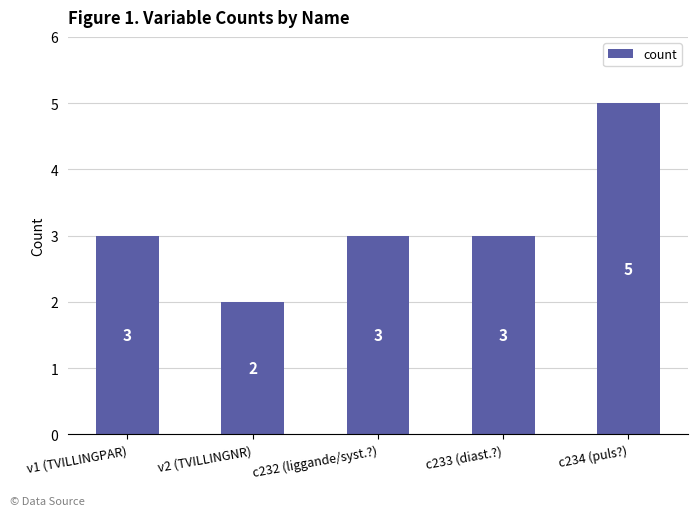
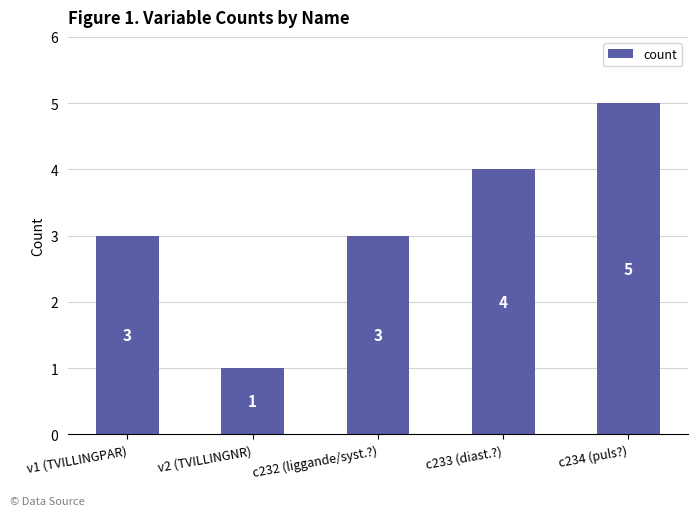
  {
    "v1 (TVILLINGPAR)": 3,
-   "v2 (TVILLINGNR)": 2,
+   "v2 (TVILLINGNR)": 1,
    "c232 (liggande/syst.?)": 3,
-   "c233 (diast.?)": 3,
+   "c233 (diast.?)": 4,
    "c234 (puls?)": 5
  }
